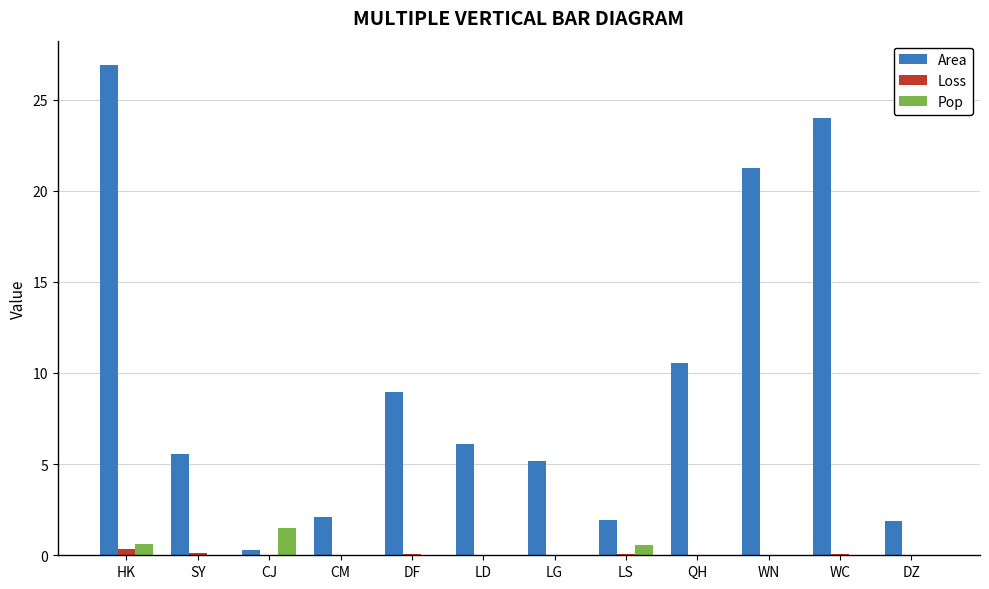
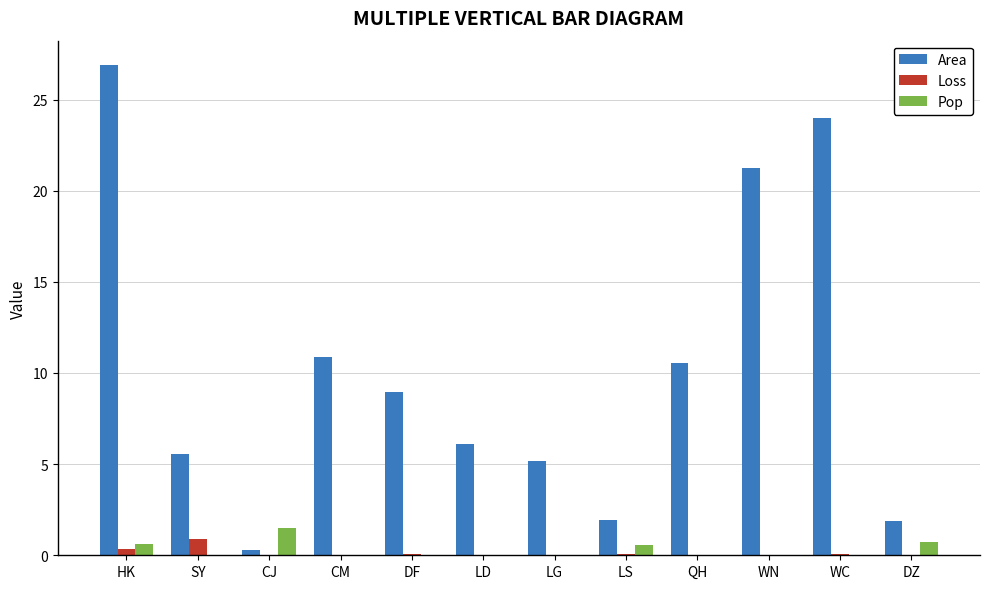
  {
    "Area": {
      "HK": 26.9,
      "SY": 5.5,
      "CJ": 0.3,
-     "CM": 2.1,
+     "CM": 10.9,
      "DF": 9.0,
      "LD": 6.1,
      "LG": 5.2,
      "LS": 1.9,
      "QH": 10.6,
      "WN": 21.2,
      "WC": 24.0,
      "DZ": 1.9
    },
    "Loss": {
      "HK": 0.3,
-     "SY": 0.1
+     "SY": 0.9
    },
    "Pop": {
      "HK": 0.6,
      "CJ": 1.5,
      "LS": 0.6,
-     "DZ": 0.0
+     "DZ": 0.7
    }
  }
